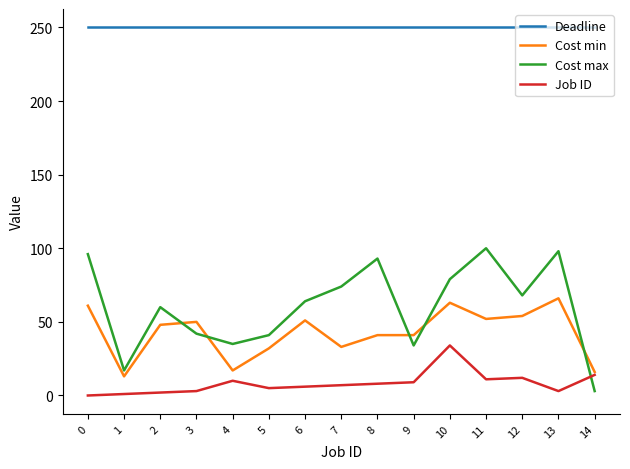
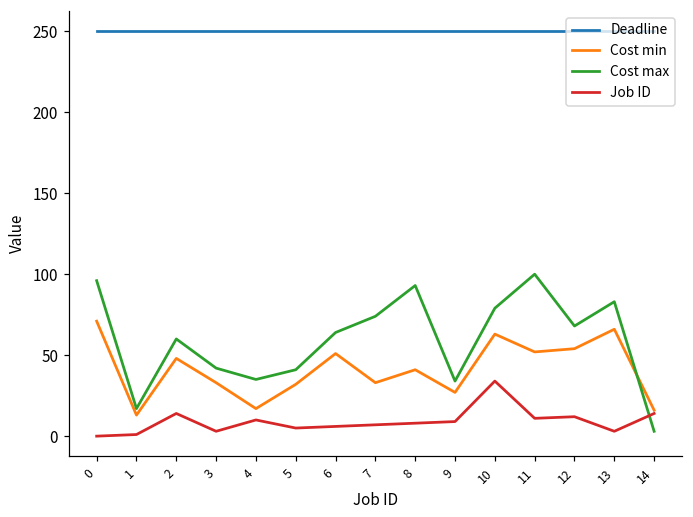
  {
    "Deadline": {
      "0": 250,
      "1": 250,
      "2": 250,
      "3": 250,
      "4": 250,
      "5": 250,
      "6": 250,
      "7": 250,
      "8": 250,
      "9": 250,
      "10": 250,
      "11": 250
    },
    "Cost min": {
-     "0": 61,
+     "0": 71,
      "1": 13,
      "2": 48,
-     "3": 50,
+     "3": 33,
      "4": 17,
      "5": 32,
      "6": 51,
      "7": 33,
      "8": 41,
-     "9": 41,
+     "9": 27,
      "10": 63,
      "11": 52,
      "12": 54,
      "13": 66,
      "14": 16
    },
    "Cost max": {
      "0": 96,
      "1": 17,
      "2": 60,
      "3": 42,
      "4": 35,
      "5": 41,
      "6": 64,
      "7": 74,
      "8": 93,
      "9": 34,
      "10": 79,
      "11": 100,
      "12": 68,
-     "13": 98,
+     "13": 83,
      "14": 3
    },
    "Job ID": {
      "0": 0,
      "1": 1,
-     "2": 2,
+     "2": 14,
      "3": 3,
      "4": 10,
      "5": 5,
      "6": 6,
      "7": 7,
      "8": 8,
      "9": 9,
      "10": 34,
      "11": 11,
      "12": 12,
      "13": 3,
      "14": 14
    }
  }
